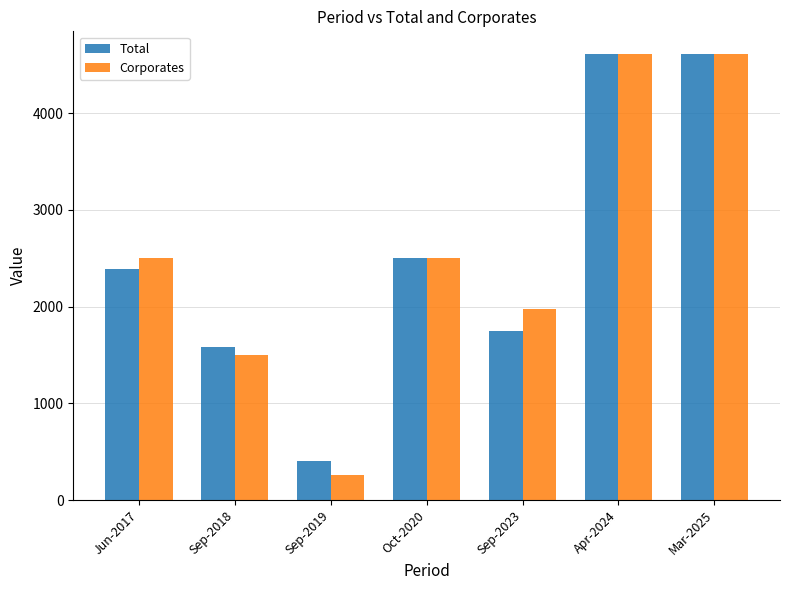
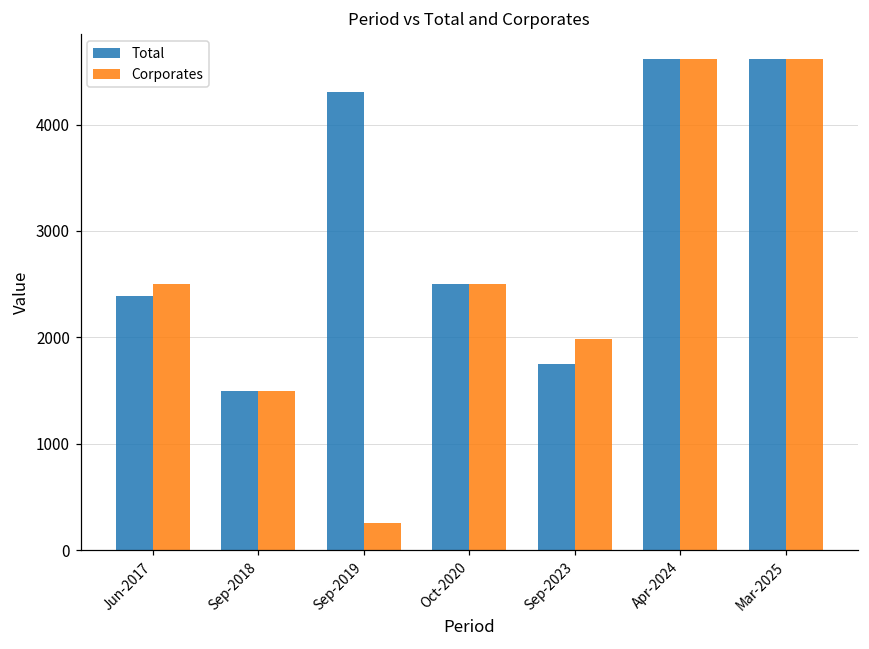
  {
    "Total": {
      "Jun-2017": 2400,
-     "Sep-2018": 1600,
-     "Sep-2019": 400,
+     "Sep-2018": 1500,
+     "Sep-2019": 4300,
      "Oct-2020": 2500,
      "Sep-2023": 1800,
      "Apr-2024": 4600,
      "Mar-2025": 4600
    },
    "Corporates": {
      "Jun-2017": 2500,
      "Sep-2018": 1500,
      "Sep-2019": 300,
      "Oct-2020": 2500,
      "Sep-2023": 2000,
      "Apr-2024": 4600,
      "Mar-2025": 4600
    }
  }
